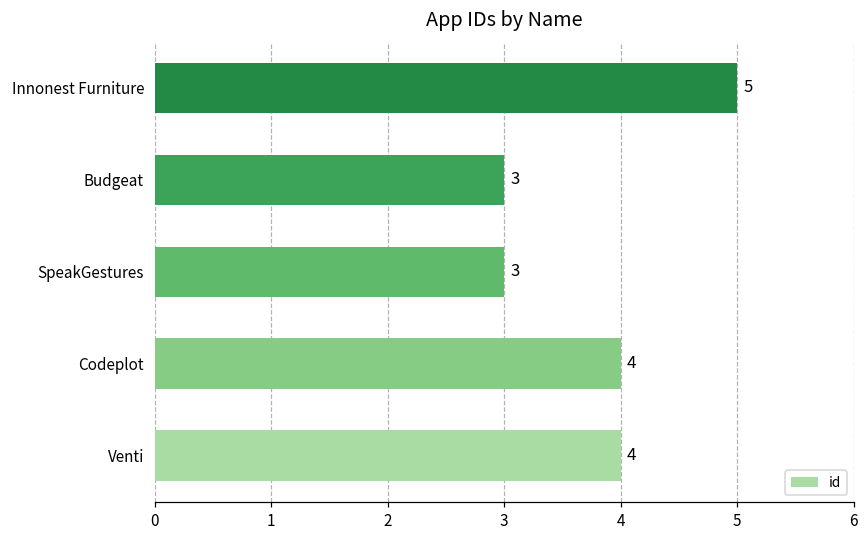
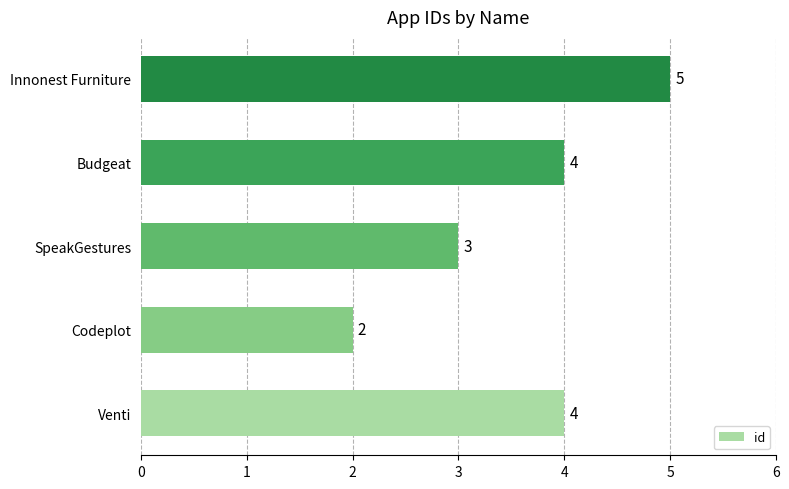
  {
    "Innonest Furniture": 5,
-   "Budgeat": 3,
+   "Budgeat": 4,
    "SpeakGestures": 3,
-   "Codeplot": 4,
+   "Codeplot": 2,
    "Venti": 4
  }
